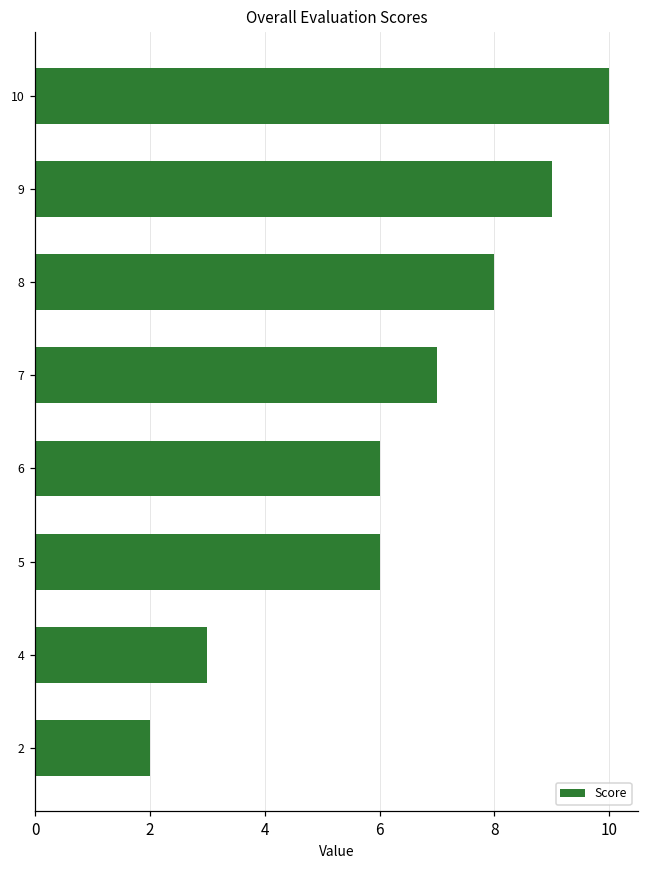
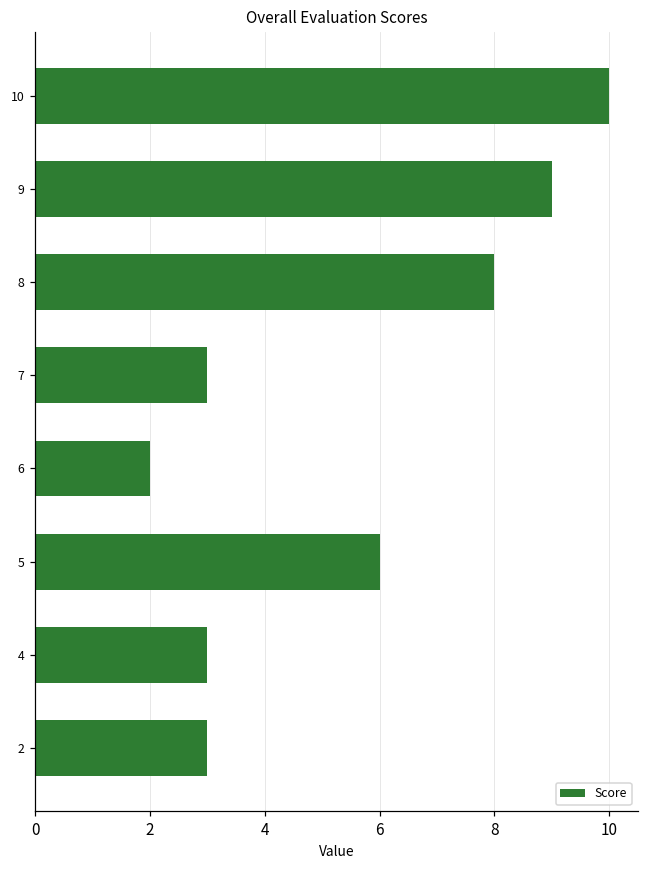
  {
    "10": 10,
    "9": 9,
    "8": 8,
-   "7": 7,
-   "6": 6,
+   "7": 3,
+   "6": 2,
    "5": 6,
    "4": 3,
-   "2": 2
+   "2": 3
  }
